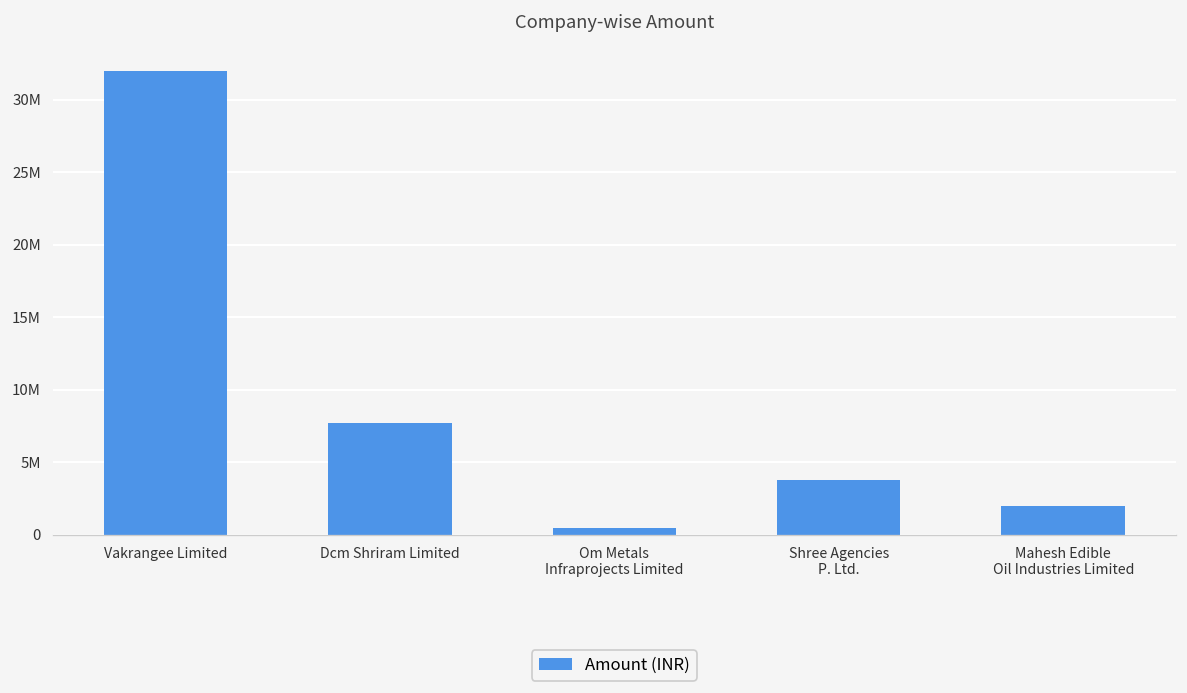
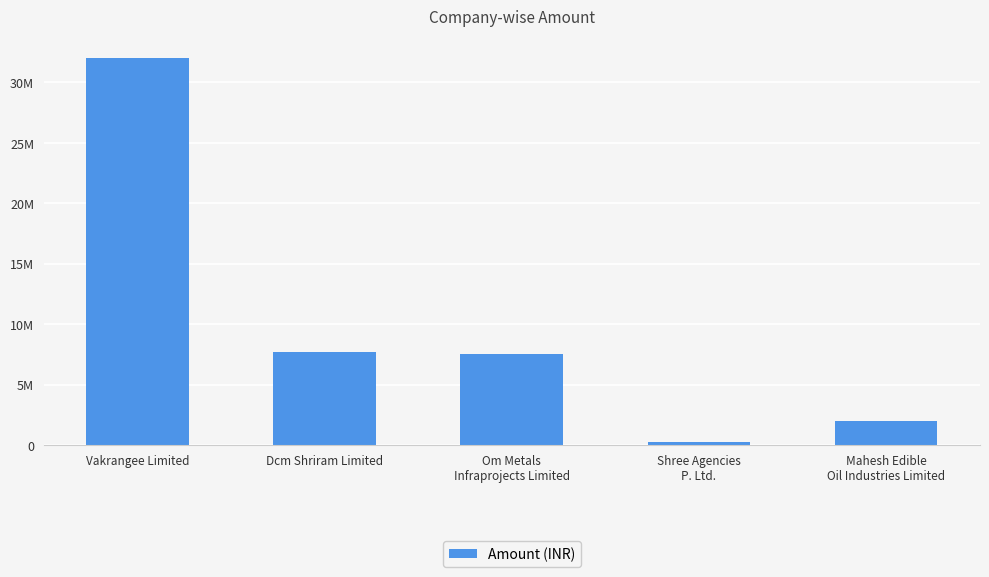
  {
    "Vakrangee Limited": 32000000,
    "Dcm Shriram Limited": 7700000,
-   "Om Metals Infraprojects Limited": 500000,
-   "Shree Agencies P. Ltd.": 3800000,
+   "Om Metals Infraprojects Limited": 7500000,
+   "Shree Agencies P. Ltd.": 200000,
    "Mahesh Edible Oil Industries Limited": 2000000
  }
